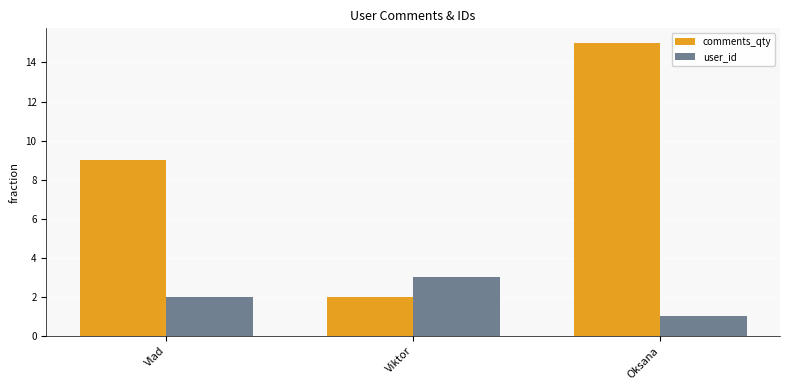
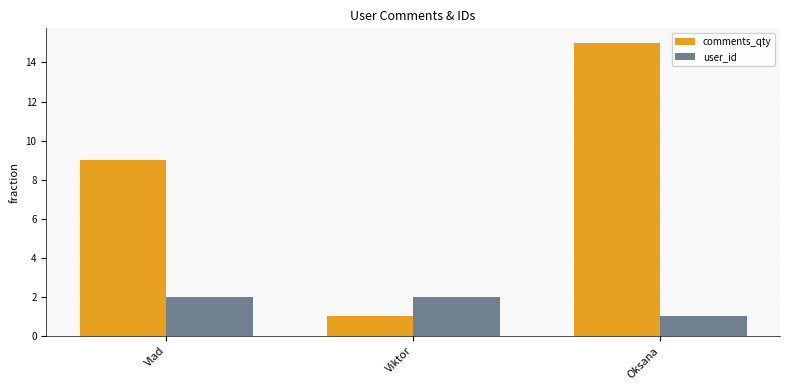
  {
    "comments_qty": {
      "Vlad": 9,
-     "Viktor": 2,
+     "Viktor": 1,
      "Oksana": 15
    },
    "user_id": {
      "Vlad": 2,
-     "Viktor": 3,
+     "Viktor": 2,
      "Oksana": 1
    }
  }
